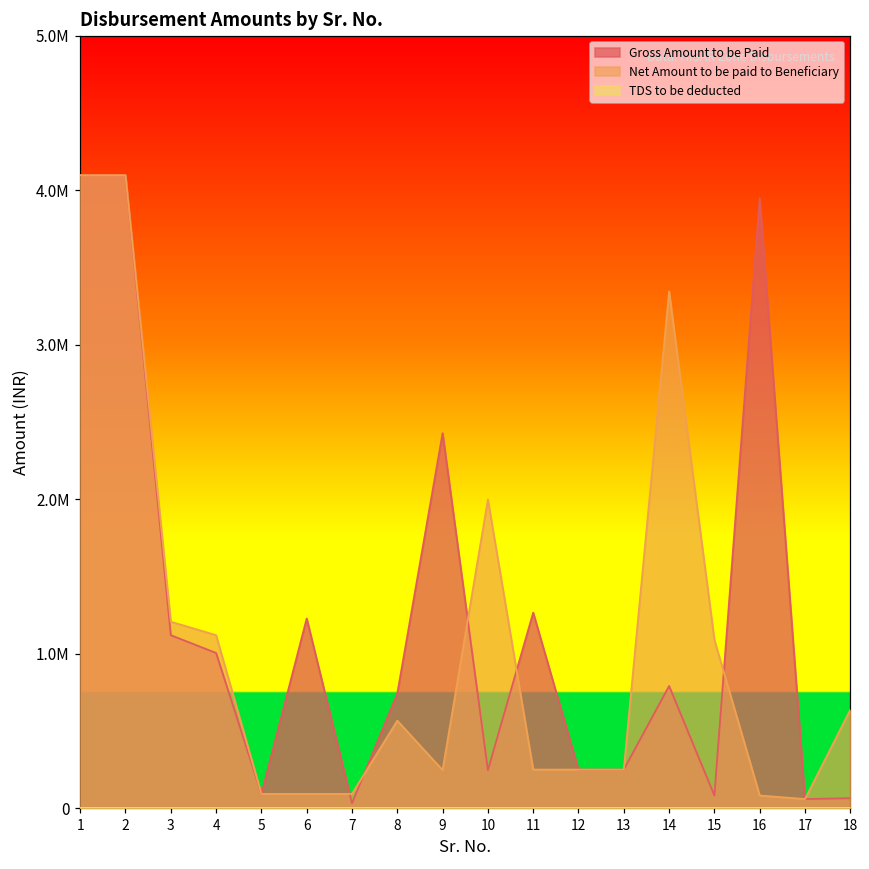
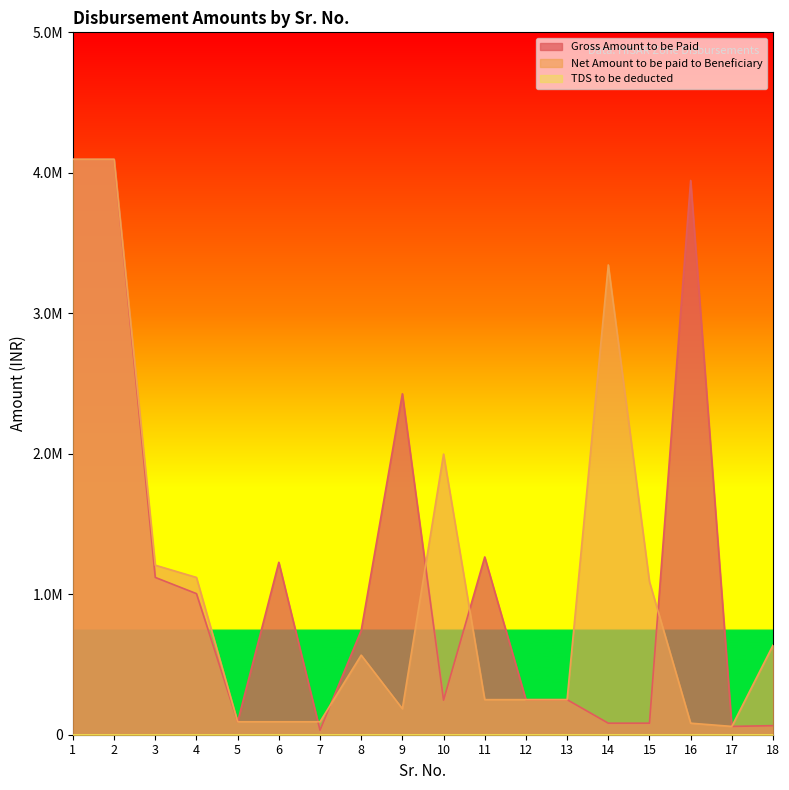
  {
    "Gross Amount to be Paid": {
      "3": 1120000,
      "4": 1000000,
      "6": 1230000,
      "7": 30000,
      "8": 740000,
      "9": 2430000,
      "10": 250000,
      "11": 1270000,
-     "14": 790000,
+     "14": 80000,
      "15": 80000,
      "16": 3950000,
      "18": 60000
    },
    "Net Amount to be paid to Beneficiary": {
      "3": 1210000,
      "4": 1120000,
      "6": 90000,
      "7": 90000,
      "8": 570000,
-     "9": 250000,
+     "9": 180000,
      "10": 2000000,
      "11": 250000,
      "14": 3340000,
      "15": 1090000,
      "16": 80000,
      "18": 640000
    },
    "TDS to be deducted": {
      "1": 0,
      "2": 0,
      "3": 0,
      "4": 0,
      "5": 0,
      "6": 0,
      "7": 0,
      "8": 0,
      "9": 0,
      "10": 0,
      "11": 0,
      "12": 0,
      "13": 0,
      "14": 0,
      "15": 0,
      "16": 0,
      "17": 0,
      "18": 0
    }
  }
